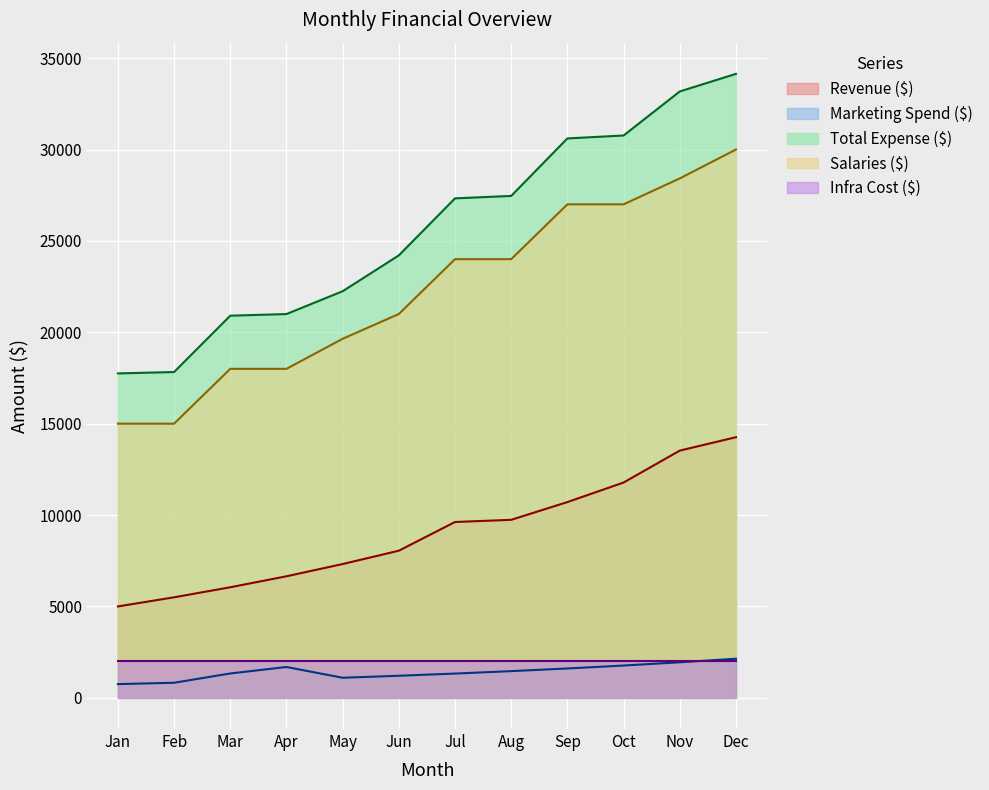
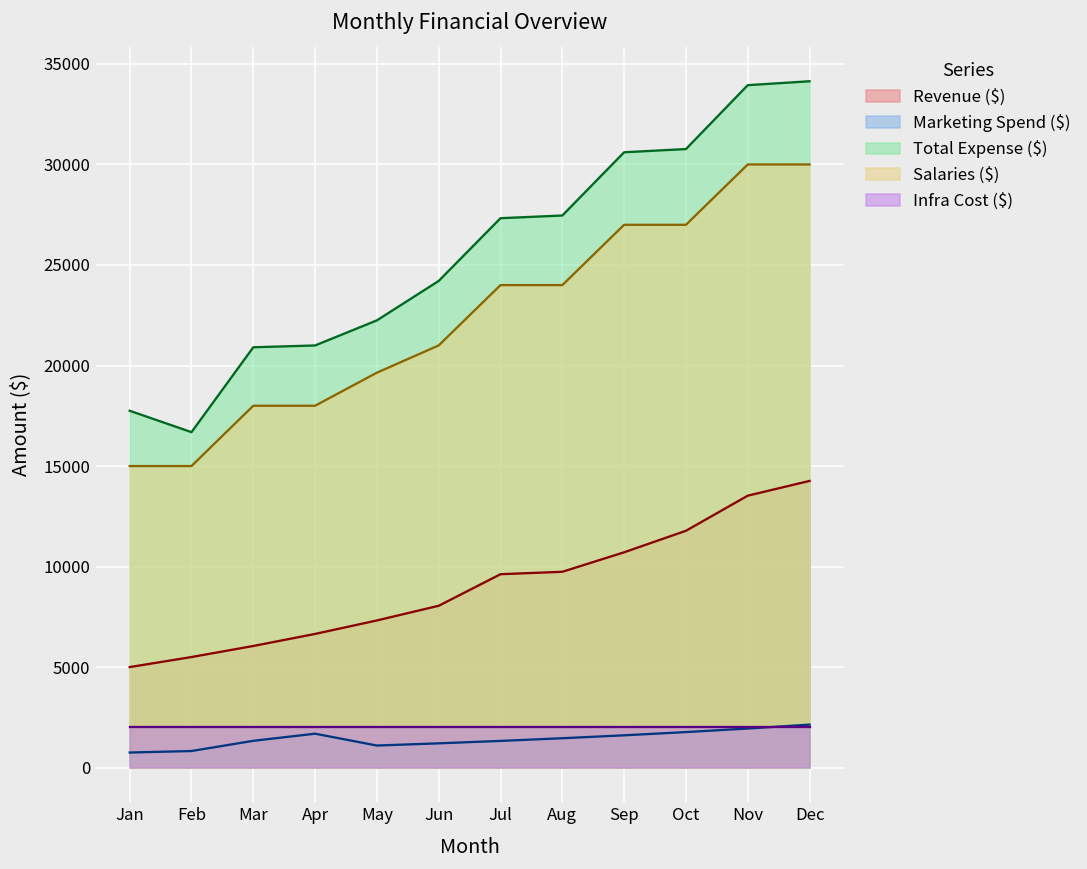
  {
    "Revenue ($)": {
      "Jan": 5000,
      "Feb": 5500,
      "Mar": 6100,
      "Apr": 6700,
      "May": 7300,
      "Jun": 8100,
      "Jul": 9600,
      "Aug": 9700,
      "Sep": 10700,
      "Oct": 11800,
      "Nov": 13500,
      "Dec": 14300
    },
    "Marketing Spend ($)": {
      "Jan": 800,
      "Feb": 800,
      "Mar": 1300,
      "Apr": 1700,
      "May": 1100,
      "Jun": 1200,
      "Jul": 1300,
      "Aug": 1500,
      "Sep": 1600,
      "Oct": 1800,
      "Dec": 2100
    },
    "Total Expense ($)": {
      "Jan": 17800,
-     "Feb": 17800,
+     "Feb": 16700,
      "Mar": 20900,
      "Apr": 21000,
      "May": 22200,
      "Jun": 24200,
      "Jul": 27300,
      "Aug": 27500,
      "Sep": 30600,
      "Oct": 30800,
-     "Nov": 33200,
+     "Nov": 33900,
      "Dec": 34100
    },
    "Salaries ($)": {
      "Jan": 15000,
      "Feb": 15000,
      "Mar": 18000,
      "Apr": 18000,
      "May": 19600,
      "Jun": 21000,
      "Jul": 24000,
      "Aug": 24000,
      "Sep": 27000,
      "Oct": 27000,
-     "Nov": 28400,
+     "Nov": 30000,
      "Dec": 30000
    },
    "Infra Cost ($)": {
      "Jan": 2000,
      "Feb": 2000,
      "Mar": 2000,
      "Apr": 2000,
      "May": 2000,
      "Jun": 2000,
      "Jul": 2000,
      "Aug": 2000,
      "Sep": 2000,
      "Oct": 2000,
      "Dec": 2000
    }
  }
